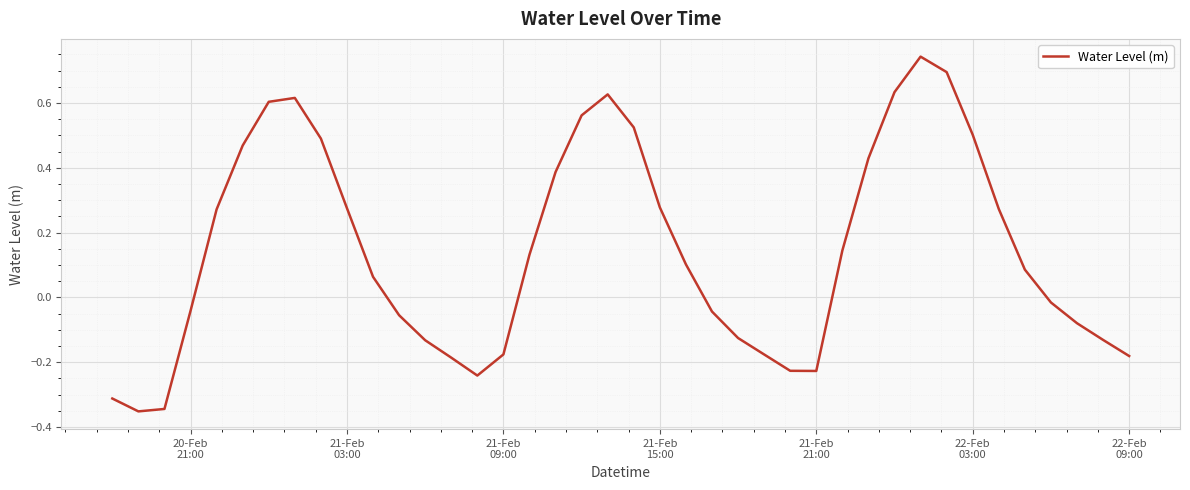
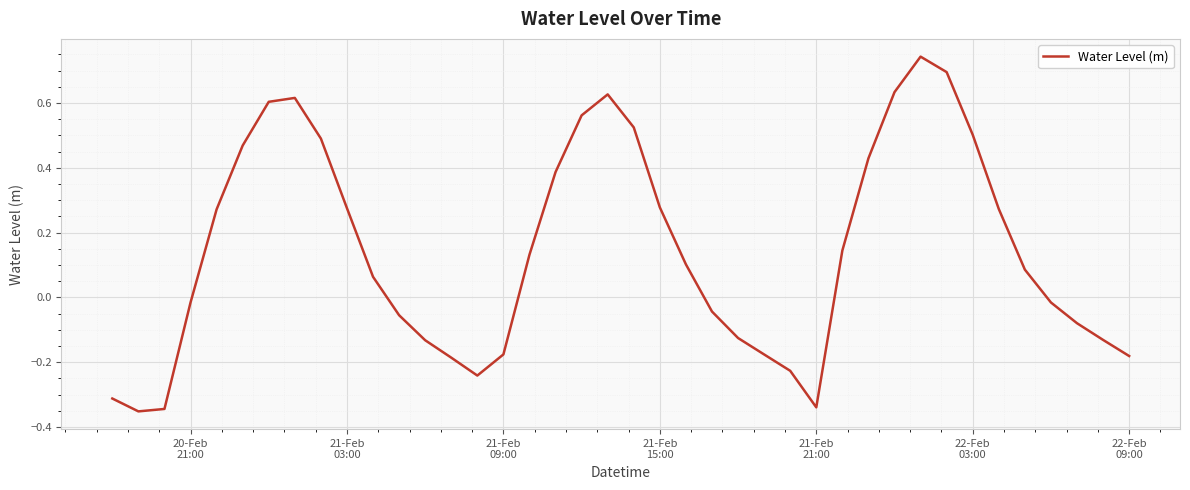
  {
-   "20-Feb 21:00": -0.04,
+   "20-Feb 21:00": -0.02,
    "21-Feb 03:00": 0.28,
    "21-Feb 09:00": -0.18,
    "21-Feb 15:00": 0.28,
-   "21-Feb 21:00": -0.23,
+   "21-Feb 21:00": -0.34,
    "22-Feb 03:00": 0.50,
    "22-Feb 09:00": -0.18
  }
